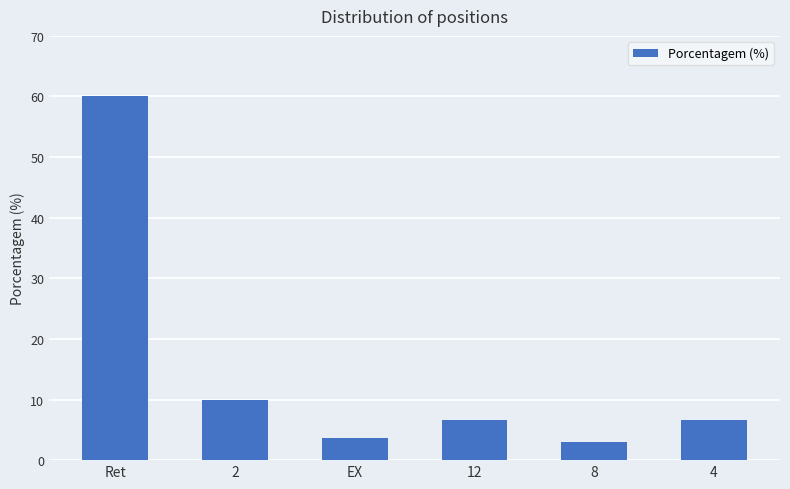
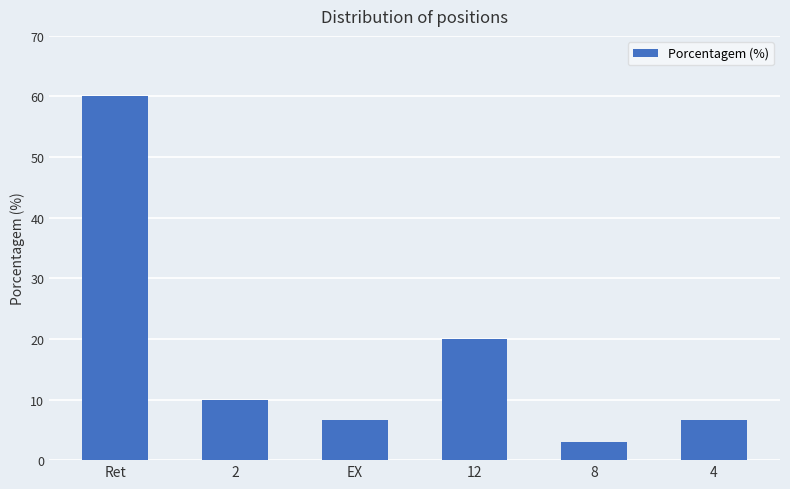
  {
    "Ret": 60,
    "2": 10,
-   "EX": 4,
-   "12": 7,
+   "EX": 7,
+   "12": 20,
    "8": 3,
    "4": 7
  }
